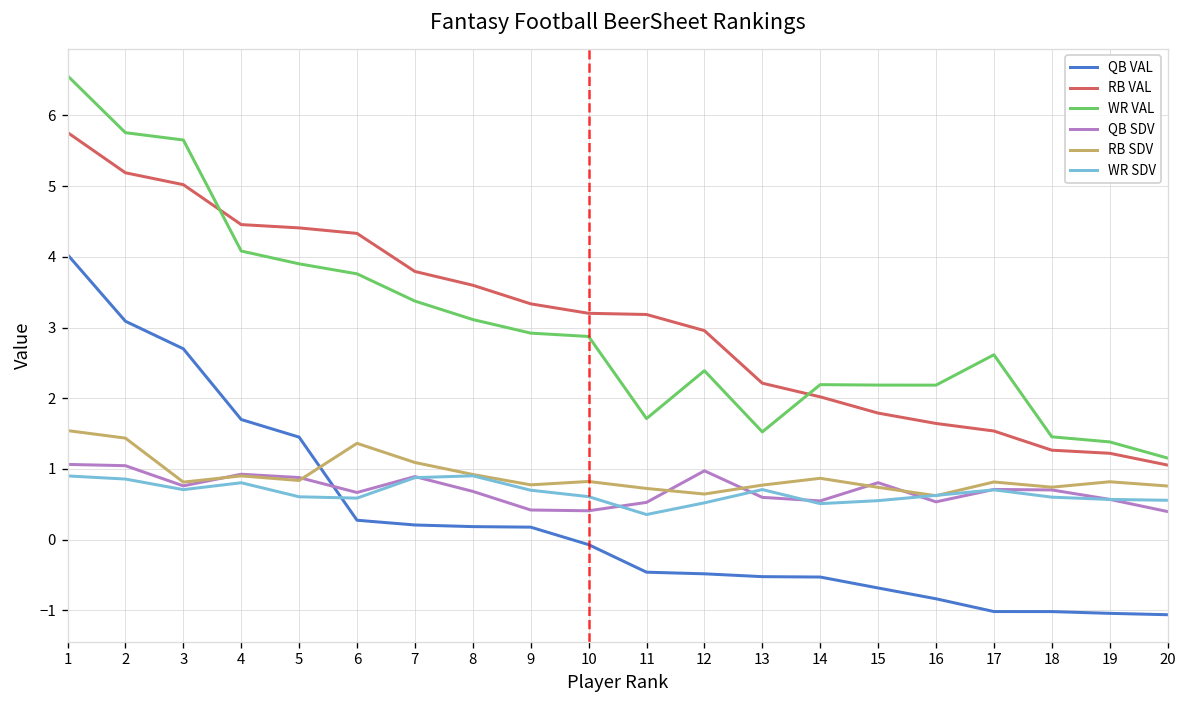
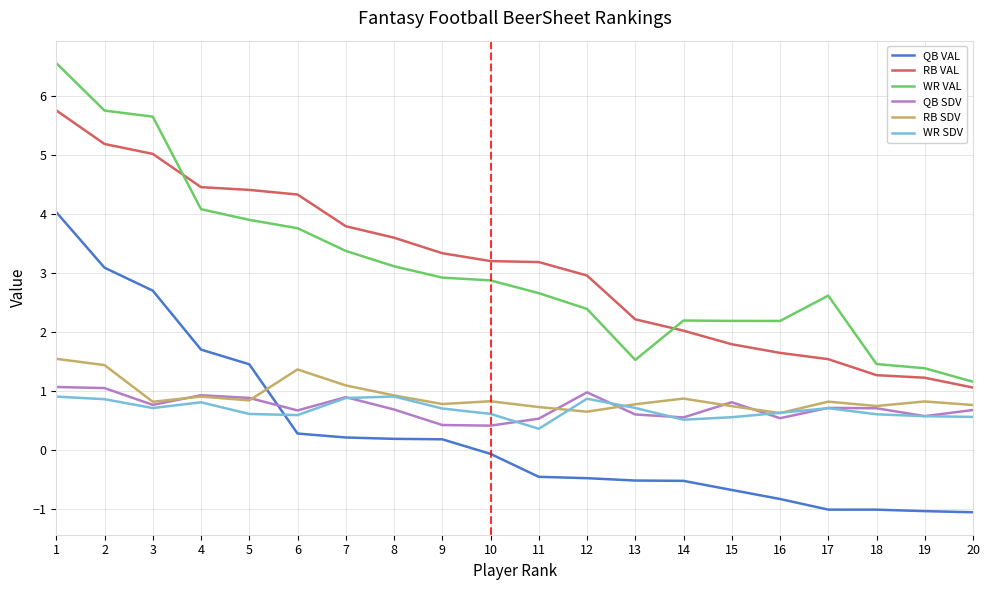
  {
    "QB VAL": {
      "1": 4.0,
      "2": 3.1,
      "3": 2.7,
      "4": 1.7,
      "5": 1.5,
      "6": 0.3,
      "7": 0.2,
      "8": 0.2,
      "9": 0.2,
      "10": -0.1,
      "11": -0.5,
      "12": -0.5,
      "13": -0.5,
      "14": -0.5,
      "15": -0.7,
      "16": -0.8,
      "17": -1.0,
      "18": -1.0,
      "19": -1.0,
      "20": -1.1
    },
    "RB VAL": {
      "1": 5.8,
      "2": 5.2,
      "3": 5.0,
      "4": 4.5,
      "5": 4.4,
      "6": 4.3,
      "7": 3.8,
      "8": 3.6,
      "9": 3.3,
      "10": 3.2,
      "11": 3.2,
      "12": 3.0,
      "13": 2.2,
      "14": 2.0,
      "15": 1.8,
      "16": 1.6,
      "17": 1.5,
      "18": 1.3,
      "19": 1.2,
      "20": 1.1
    },
    "WR VAL": {
      "1": 6.6,
      "2": 5.8,
      "3": 5.7,
      "4": 4.1,
      "5": 3.9,
      "6": 3.8,
      "7": 3.4,
      "8": 3.1,
      "9": 2.9,
      "10": 2.9,
-     "11": 1.7,
+     "11": 2.7,
      "12": 2.4,
      "13": 1.5,
      "14": 2.2,
      "15": 2.2,
      "16": 2.2,
      "17": 2.6,
      "18": 1.5,
      "19": 1.4,
      "20": 1.2
    },
    "QB SDV": {
      "1": 1.1,
      "2": 1.0,
      "3": 0.8,
      "6": 0.7,
      "8": 0.7,
      "9": 0.4,
      "10": 0.4,
      "11": 0.5,
      "12": 1.0,
      "13": 0.6,
      "15": 0.8,
      "16": 0.5,
-     "20": 0.4
+     "20": 0.7
    },
    "RB SDV": {
      "1": 1.5,
      "2": 1.4,
      "3": 0.8,
      "6": 1.4,
      "7": 1.1,
      "9": 0.8,
      "10": 0.8,
      "11": 0.7,
      "12": 0.6,
      "13": 0.8,
      "14": 0.9,
      "15": 0.7,
      "17": 0.8,
      "19": 0.8,
      "20": 0.8
    },
    "WR SDV": {
      "1": 0.9,
      "2": 0.9,
      "3": 0.7,
      "4": 0.8,
      "5": 0.6,
      "6": 0.6,
      "9": 0.7,
      "10": 0.6,
      "11": 0.4,
-     "12": 0.5,
+     "12": 0.9,
      "13": 0.7,
      "15": 0.6,
      "18": 0.6,
      "20": 0.6
    }
  }
